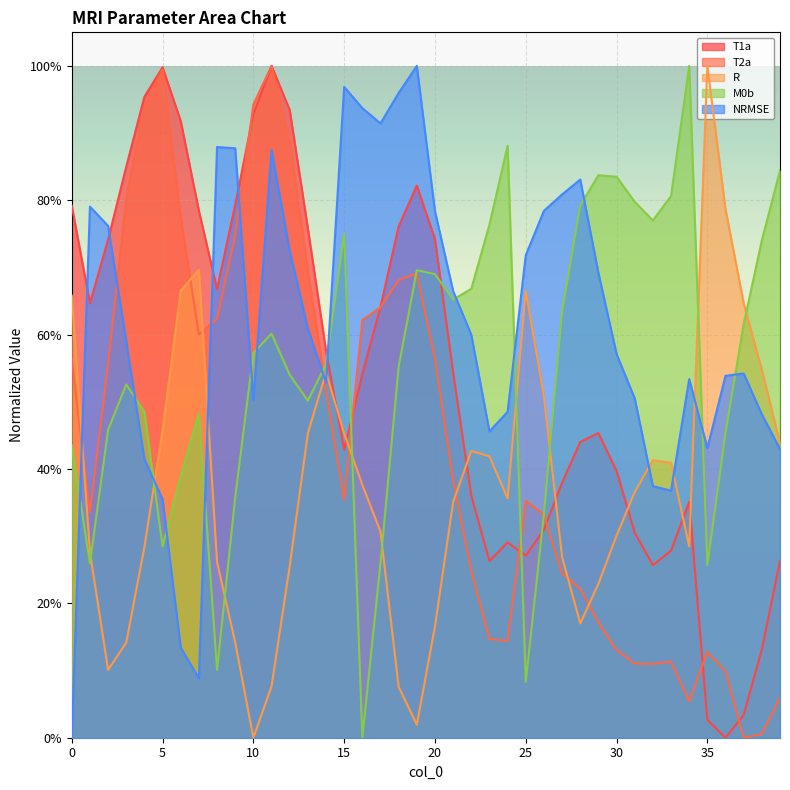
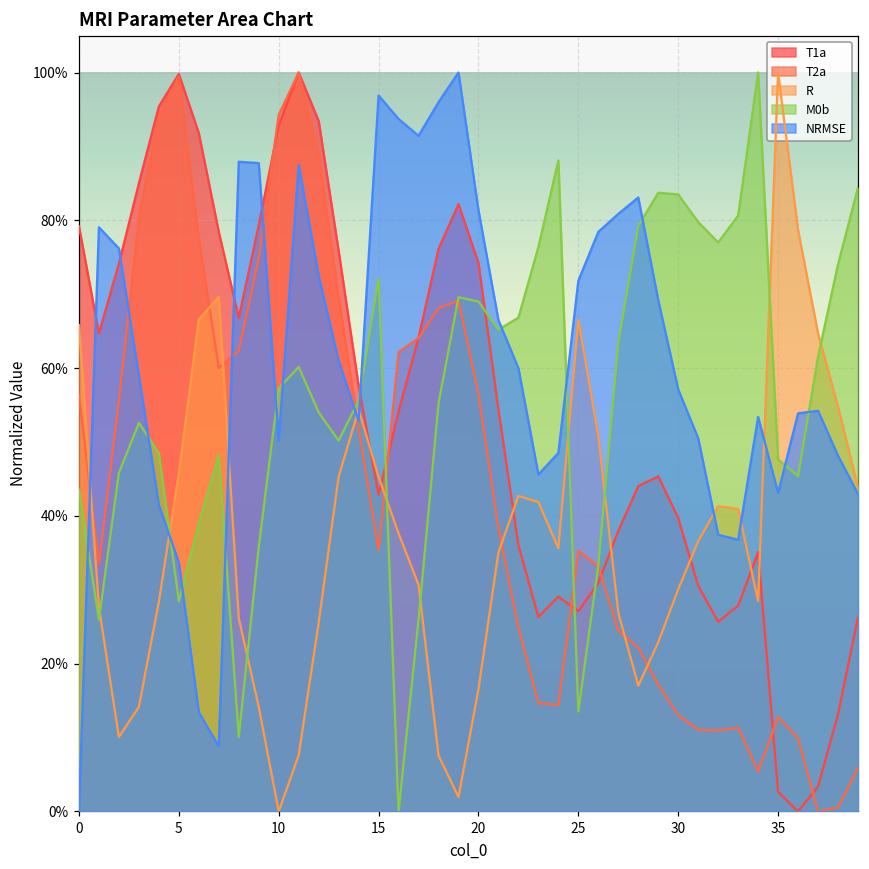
  {
    "M0b": {
      "0": "44%",
      "5": "28%",
      "10": "57%",
-     "15": "75%",
+     "15": "72%",
      "20": "69%",
-     "25": "8%",
+     "25": "14%",
      "30": "84%",
-     "35": "26%"
+     "35": "48%"
    },
    "NRMSE": {
      "0": "0%",
-     "5": "35%",
+     "5": "34%",
      "10": "50%",
      "15": "97%",
-     "20": "78%",
+     "20": "81%",
      "25": "72%",
      "30": "57%",
      "35": "43%"
    }
  }
